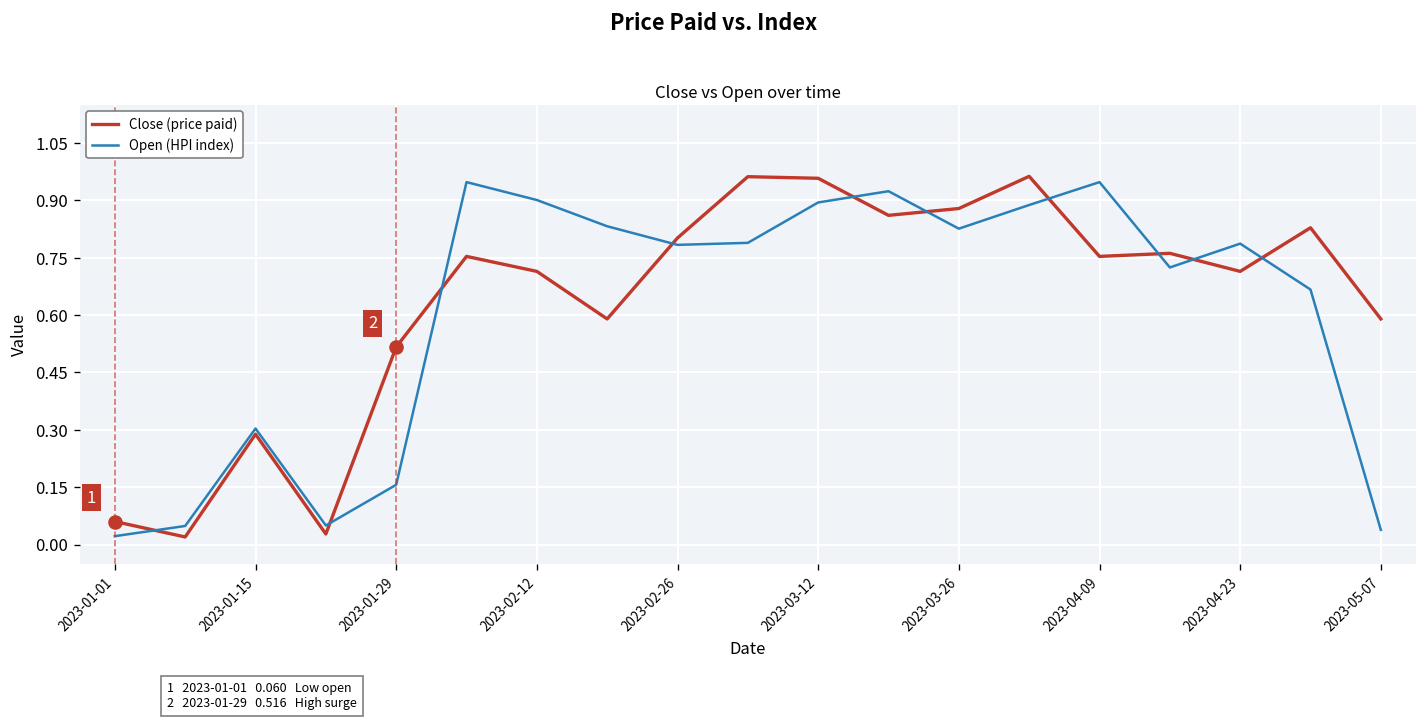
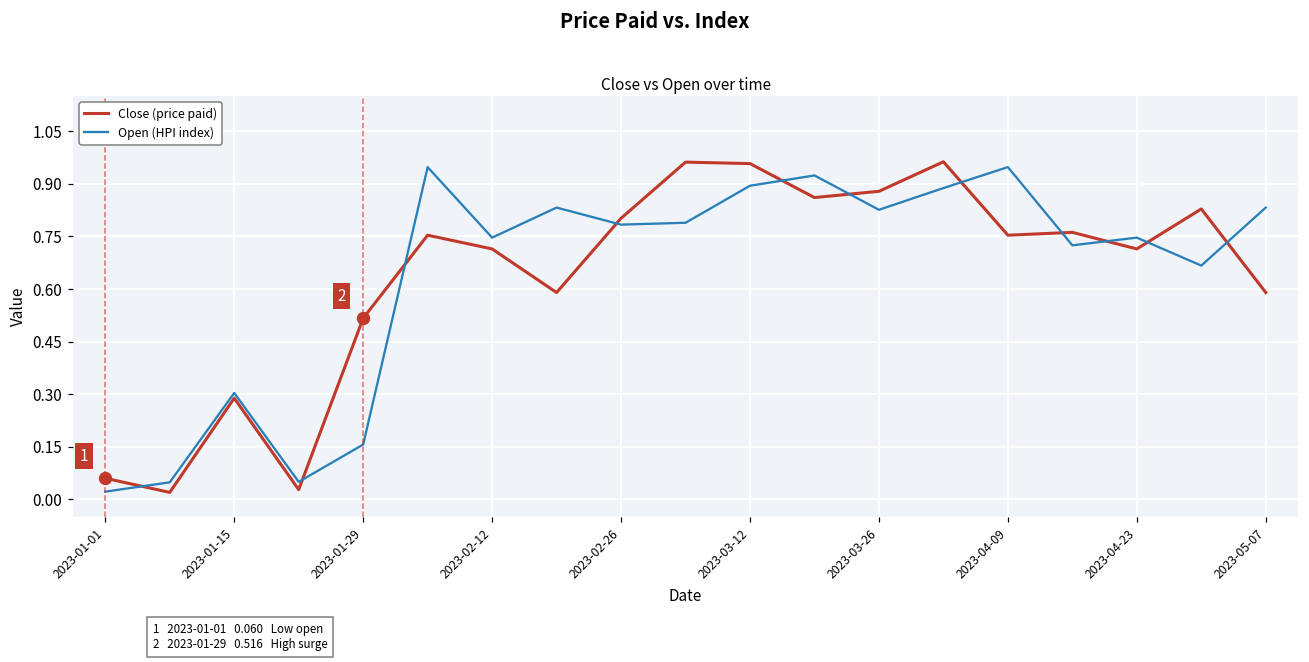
  {
    "Open (HPI index)": {
      "2023-01-01": 0.02,
      "2023-01-15": 0.30,
      "2023-01-29": 0.16,
-     "2023-02-12": 0.90,
+     "2023-02-12": 0.75,
      "2023-02-26": 0.78,
      "2023-03-12": 0.89,
      "2023-03-26": 0.83,
      "2023-04-09": 0.95,
-     "2023-04-23": 0.79,
-     "2023-05-07": 0.04
+     "2023-04-23": 0.75,
+     "2023-05-07": 0.83
    }
  }
